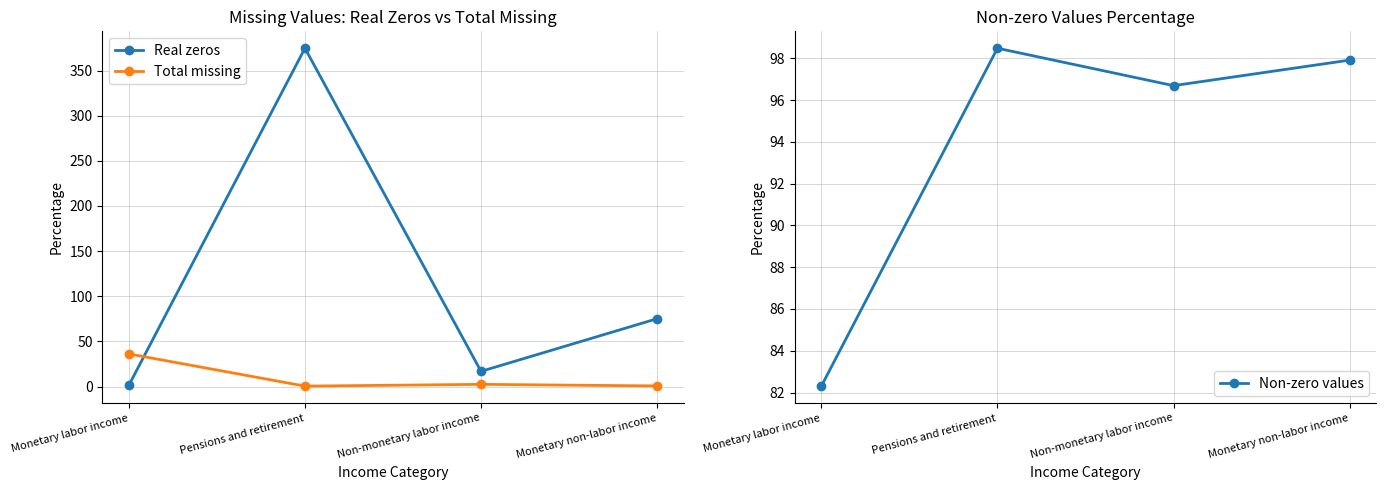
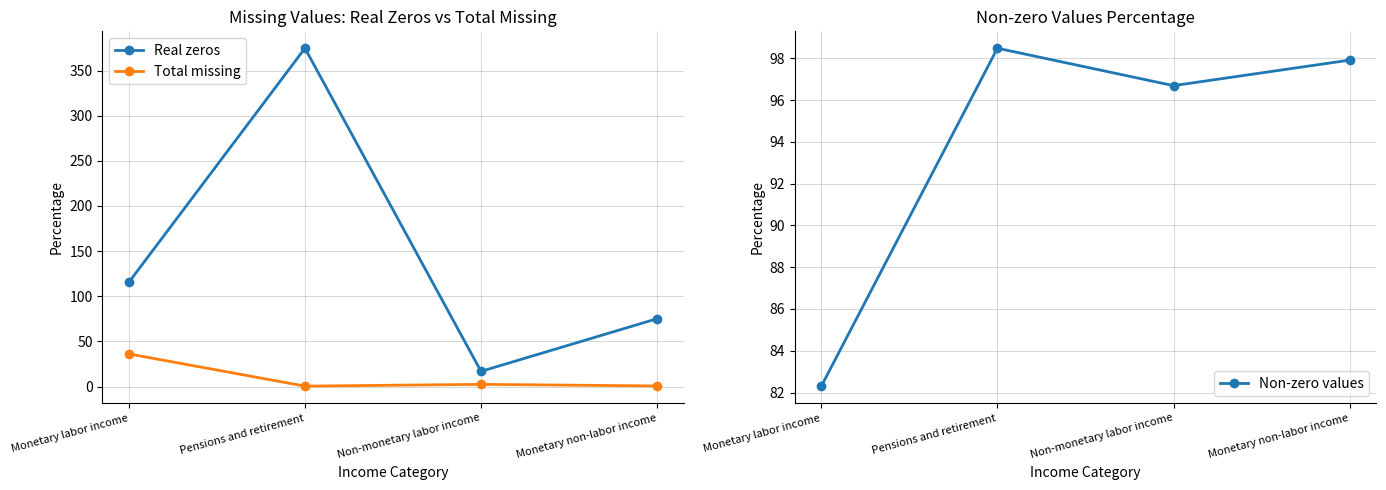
  {
    "Missing Values: Real Zeros vs Total Missing": {
      "Real zeros": {
-       "Monetary labor income": 0,
+       "Monetary labor income": 120,
        "Pensions and retirement": 370,
        "Non-monetary labor income": 20,
        "Monetary non-labor income": 80
      },
      "Total missing": {
        "Monetary labor income": 40,
        "Pensions and retirement": 0,
        "Non-monetary labor income": 0,
        "Monetary non-labor income": 0
      }
    },
    "Non-zero Values Percentage": {
      "Monetary labor income": 82.3,
      "Pensions and retirement": 98.5,
      "Non-monetary labor income": 96.7,
      "Monetary non-labor income": 97.9
    }
  }
